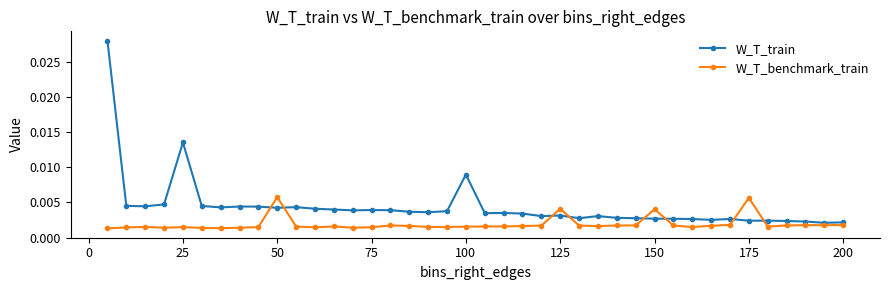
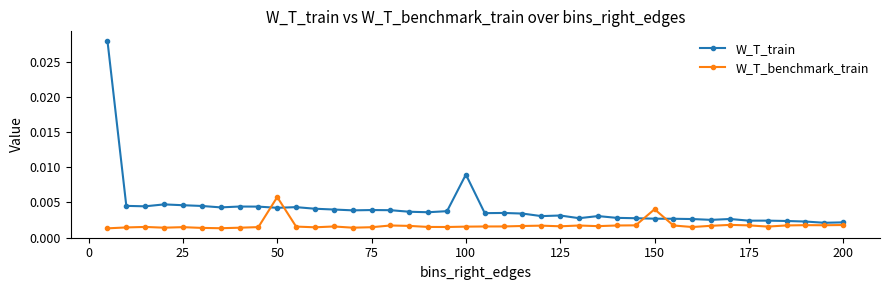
  {
    "W_T_train": {
-     "25": 0.014,
+     "25": 0.005,
      "50": 0.004,
      "75": 0.004,
      "100": 0.009,
      "125": 0.003,
      "150": 0.003,
      "175": 0.002,
      "200": 0.002
    },
    "W_T_benchmark_train": {
      "25": 0.001,
      "50": 0.006,
      "75": 0.001,
      "100": 0.002,
-     "125": 0.004,
+     "125": 0.002,
      "150": 0.004,
-     "175": 0.006,
+     "175": 0.002,
      "200": 0.002
    }
  }
